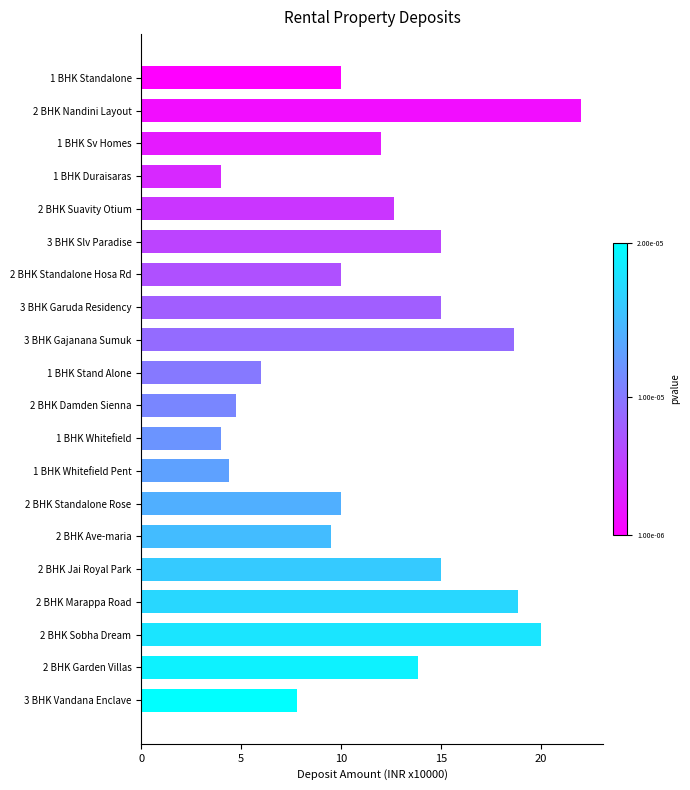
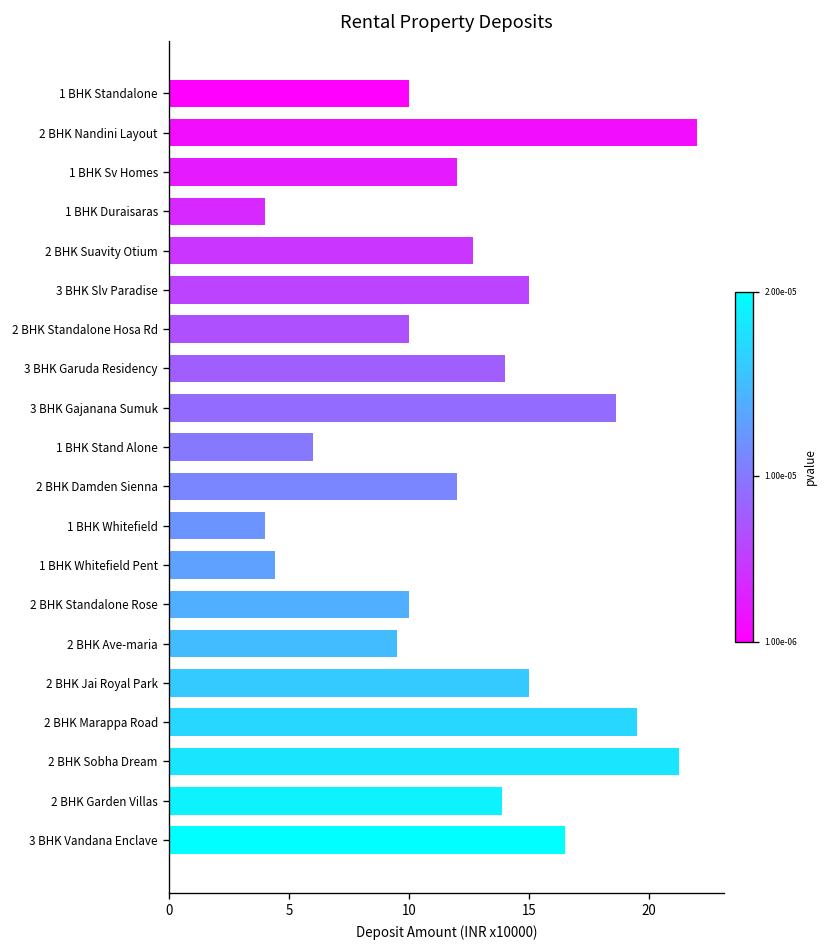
  {
    "1 BHK Standalone": 10.0,
    "2 BHK Nandini Layout": 22.0,
    "1 BHK Sv Homes": 12.0,
    "1 BHK Duraisaras": 4.0,
    "2 BHK Suavity Otium": 12.6,
    "3 BHK Slv Paradise": 15.0,
    "2 BHK Standalone Hosa Rd": 10.0,
-   "3 BHK Garuda Residency": 15.0,
+   "3 BHK Garuda Residency": 14.0,
    "3 BHK Gajanana Sumuk": 18.6,
    "1 BHK Stand Alone": 6.0,
-   "2 BHK Damden Sienna": 4.8,
+   "2 BHK Damden Sienna": 12.0,
    "1 BHK Whitefield": 4.0,
    "1 BHK Whitefield Pent": 4.4,
    "2 BHK Standalone Rose": 10.0,
    "2 BHK Ave-maria": 9.5,
    "2 BHK Jai Royal Park": 15.0,
-   "2 BHK Marappa Road": 18.8,
-   "2 BHK Sobha Dream": 20.0,
+   "2 BHK Marappa Road": 19.5,
+   "2 BHK Sobha Dream": 21.2,
    "2 BHK Garden Villas": 13.8,
-   "3 BHK Vandana Enclave": 7.8
+   "3 BHK Vandana Enclave": 16.5
  }
